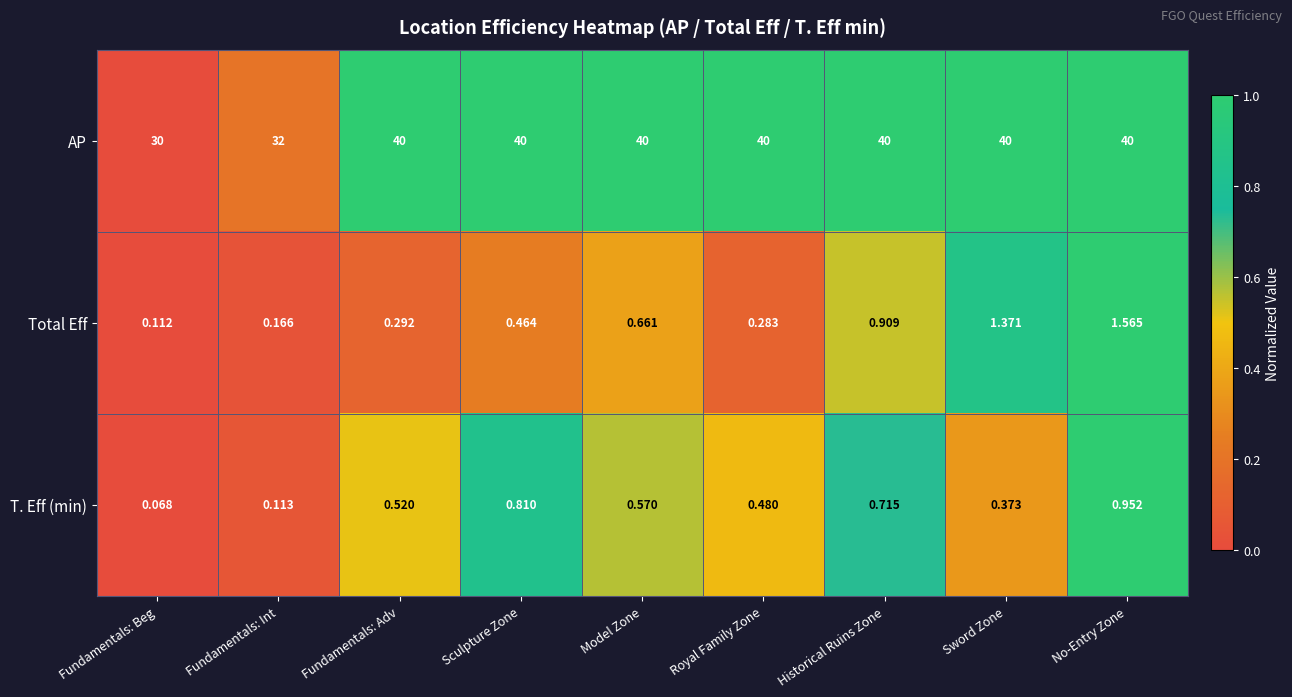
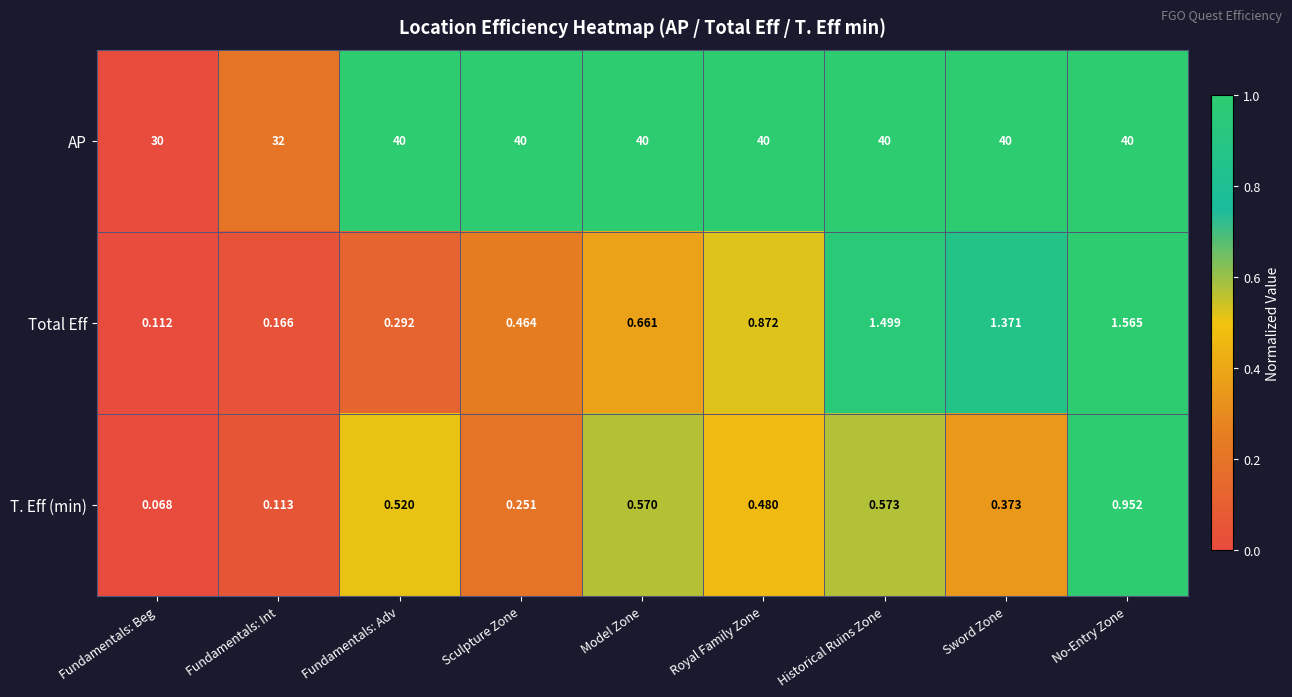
  {
    "AP": {
      "Fundamentals: Beg": 30,
      "Fundamentals: Int": 32,
      "Fundamentals: Adv": 40,
      "Sculpture Zone": 40,
      "Model Zone": 40,
      "Royal Family Zone": 40,
      "Historical Ruins Zone": 40,
      "Sword Zone": 40,
      "No-Entry Zone": 40
    },
    "Total Eff": {
      "Fundamentals: Beg": 0.112,
      "Fundamentals: Int": 0.166,
      "Fundamentals: Adv": 0.292,
      "Sculpture Zone": 0.464,
      "Model Zone": 0.661,
-     "Royal Family Zone": 0.283,
-     "Historical Ruins Zone": 0.909,
+     "Royal Family Zone": 0.872,
+     "Historical Ruins Zone": 1.499,
      "Sword Zone": 1.371,
      "No-Entry Zone": 1.565
    },
    "T. Eff (min)": {
      "Fundamentals: Beg": 0.068,
      "Fundamentals: Int": 0.113,
      "Fundamentals: Adv": 0.520,
-     "Sculpture Zone": 0.810,
+     "Sculpture Zone": 0.251,
      "Model Zone": 0.570,
      "Royal Family Zone": 0.480,
-     "Historical Ruins Zone": 0.715,
+     "Historical Ruins Zone": 0.573,
      "Sword Zone": 0.373,
      "No-Entry Zone": 0.952
    }
  }
